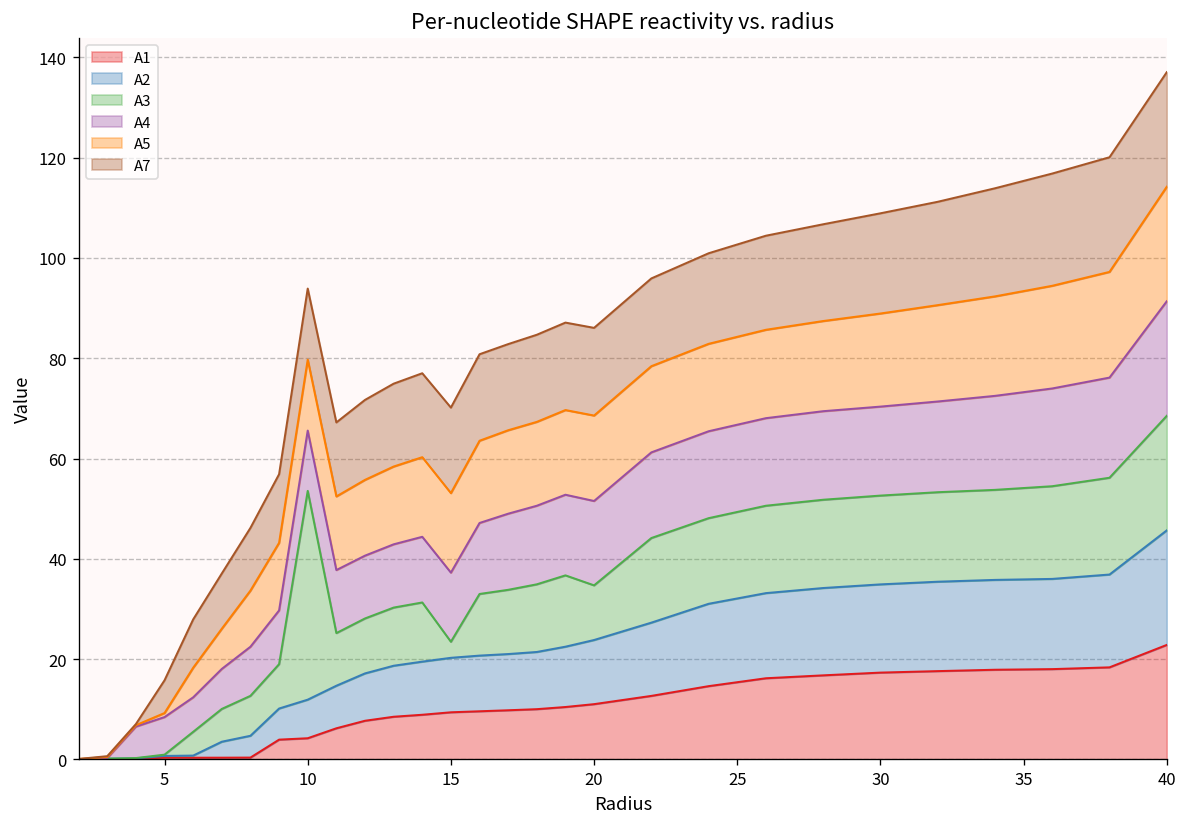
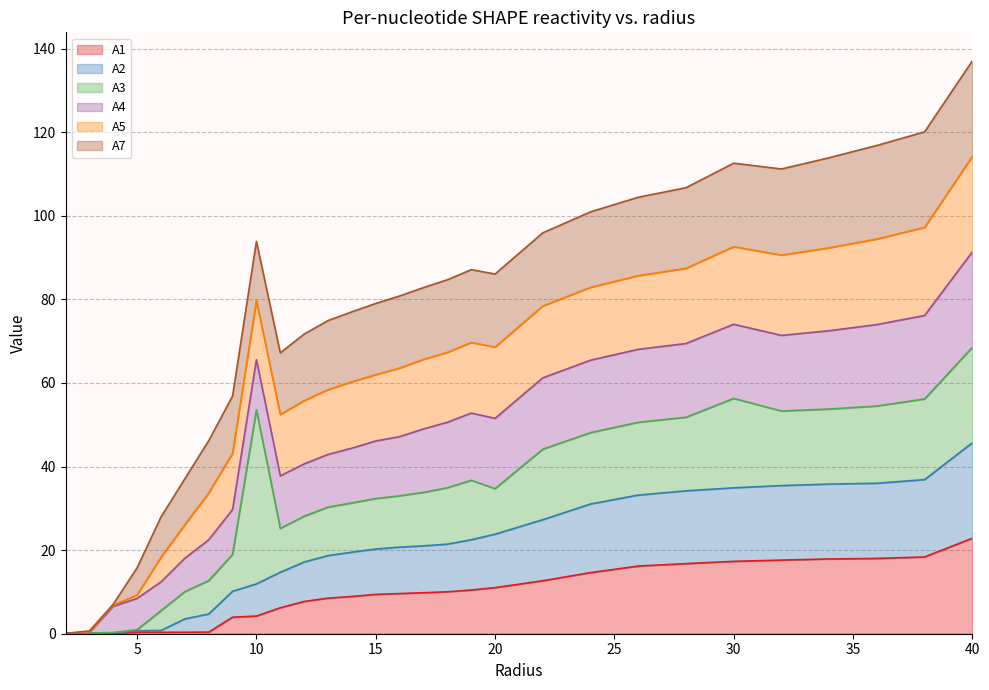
  {
    "A3": {
      "10": 42,
-     "15": 3,
+     "15": 12,
      "20": 11,
-     "30": 18,
+     "30": 21,
      "40": 23
    }
  }
